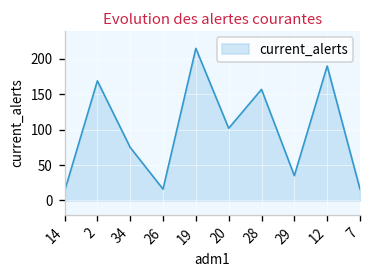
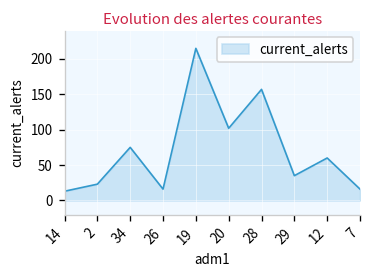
  {
    "14": 10,
-   "2": 170,
+   "2": 20,
    "34": 80,
    "26": 20,
    "19": 220,
    "20": 100,
    "28": 160,
    "29": 40,
-   "12": 190,
+   "12": 60,
    "7": 20
  }
